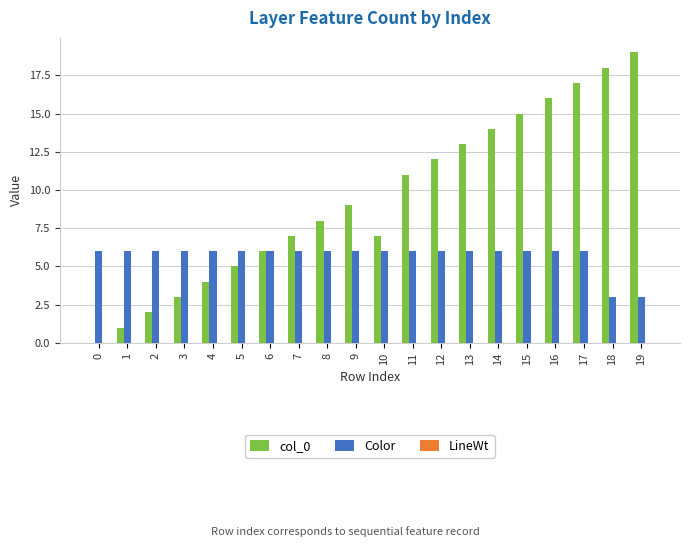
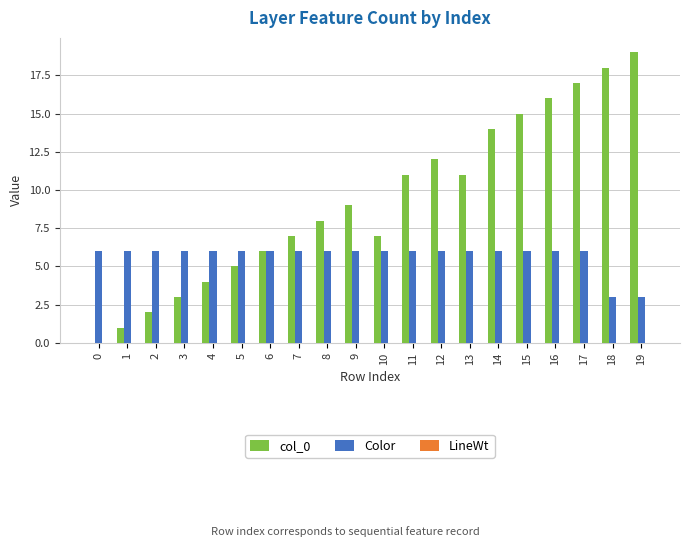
  {
    "col_0": {
      "0": 0,
      "1": 1,
      "2": 2,
      "3": 3,
      "4": 4,
      "5": 5,
      "6": 6,
      "7": 7,
      "8": 8,
      "9": 9,
      "10": 7,
      "11": 11,
      "12": 12,
-     "13": 13,
+     "13": 11,
      "14": 14,
      "15": 15,
      "16": 16,
      "17": 17,
      "18": 18,
      "19": 19
    },
    "Color": {
      "0": 6,
      "1": 6,
      "2": 6,
      "3": 6,
      "4": 6,
      "5": 6,
      "6": 6,
      "7": 6,
      "8": 6,
      "9": 6,
      "10": 6,
      "11": 6,
      "12": 6,
      "13": 6,
      "14": 6,
      "15": 6,
      "16": 6,
      "17": 6,
      "18": 3,
      "19": 3
    },
    "LineWt": {
      "0": 0,
      "1": 0,
      "2": 0,
      "3": 0,
      "4": 0,
      "5": 0,
      "6": 0,
      "7": 0,
      "8": 0,
      "9": 0,
      "10": 0,
      "11": 0,
      "12": 0,
      "13": 0,
      "14": 0,
      "15": 0,
      "16": 0,
      "17": 0,
      "18": 0,
      "19": 0
    }
  }
